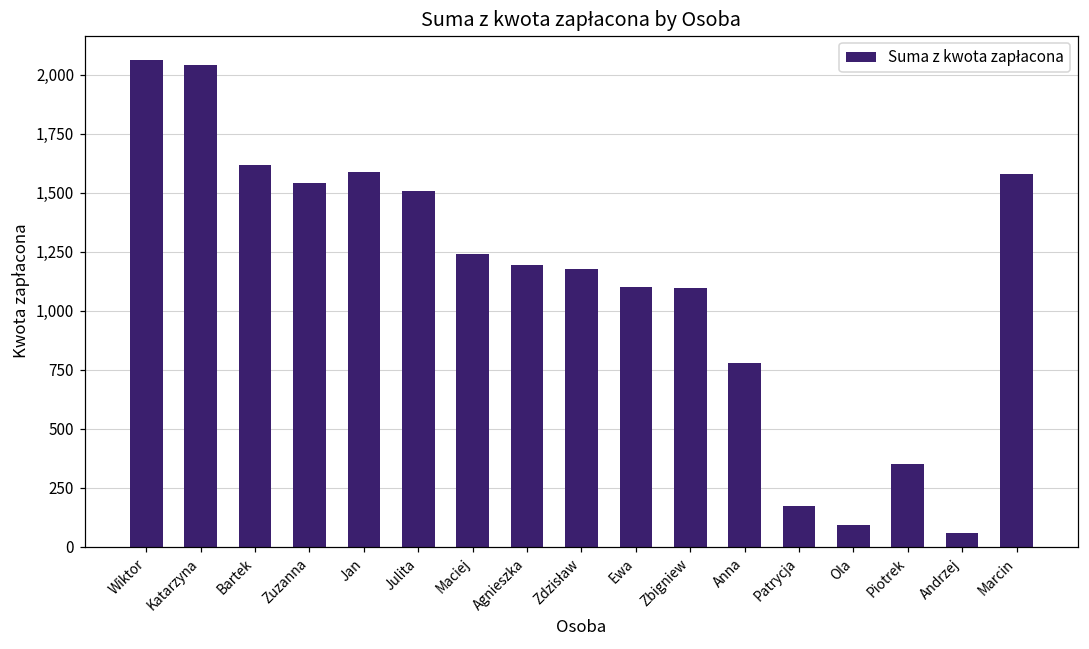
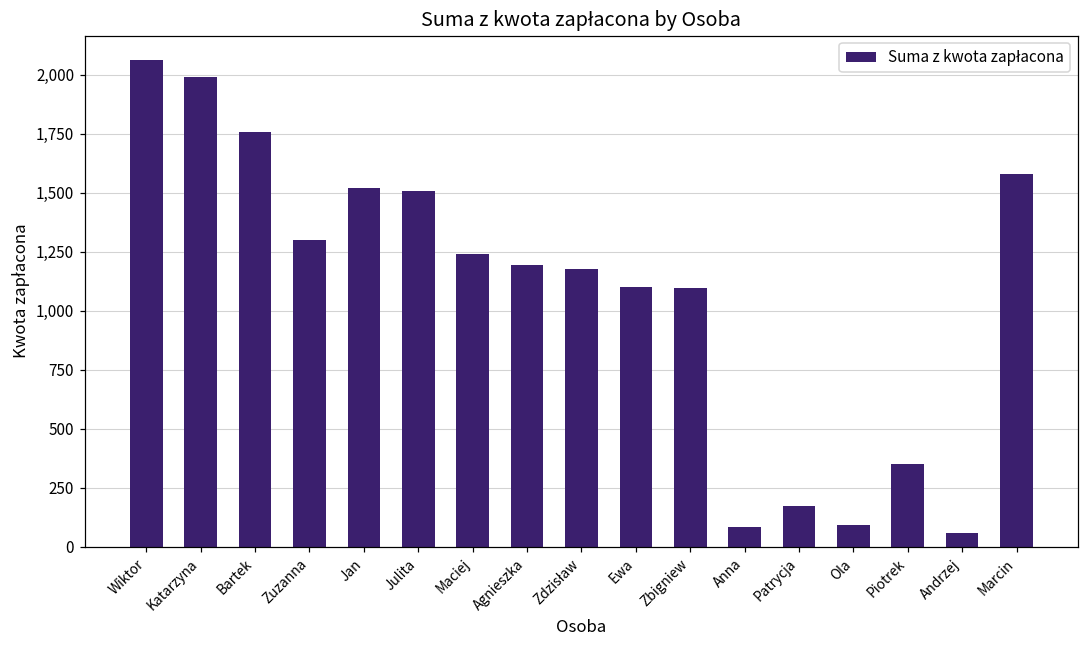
  {
    "Wiktor": "2,060",
-   "Katarzyna": "2,040",
-   "Bartek": "1,620",
-   "Zuzanna": "1,540",
-   "Jan": "1,590",
+   "Katarzyna": "1,990",
+   "Bartek": "1,760",
+   "Zuzanna": "1,300",
+   "Jan": "1,520",
    "Julita": "1,510",
    "Maciej": "1,240",
    "Agnieszka": "1,190",
    "Zdzisław": "1,180",
    "Ewa": "1,100",
    "Zbigniew": "1,100",
-   "Anna": "780",
+   "Anna": "90",
    "Patrycja": "170",
    "Ola": "90",
    "Piotrek": "350",
    "Andrzej": "60",
    "Marcin": "1,580"
  }
